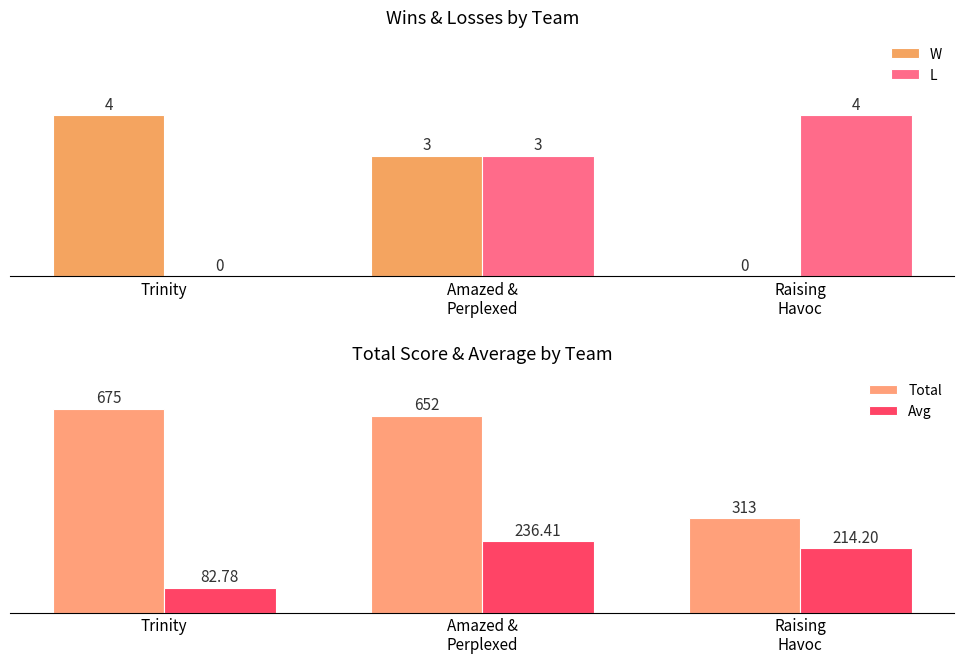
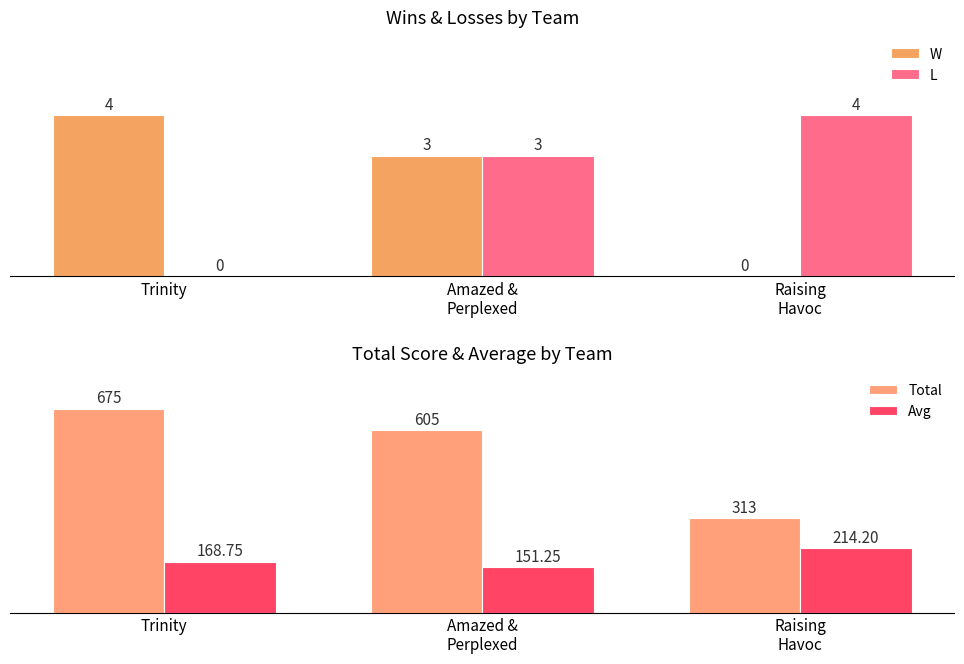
  {
    "Wins & Losses by Team": {
      "W": {
        "Trinity": 4,
        "Amazed & Perplexed": 3,
        "Raising Havoc": 0
      },
      "L": {
        "Trinity": 0,
        "Amazed & Perplexed": 3,
        "Raising Havoc": 4
      }
    },
    "Total Score & Average by Team": {
      "Total": {
        "Trinity": 675,
-       "Amazed & Perplexed": 652,
+       "Amazed & Perplexed": 605,
        "Raising Havoc": 313
      },
      "Avg": {
-       "Trinity": 82.78,
-       "Amazed & Perplexed": 236.41,
+       "Trinity": 168.75,
+       "Amazed & Perplexed": 151.25,
        "Raising Havoc": 214.20
      }
    }
  }
